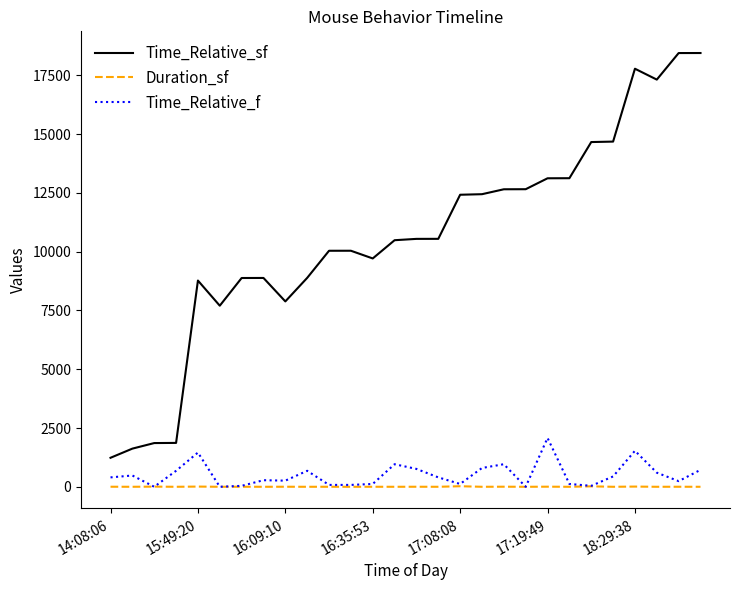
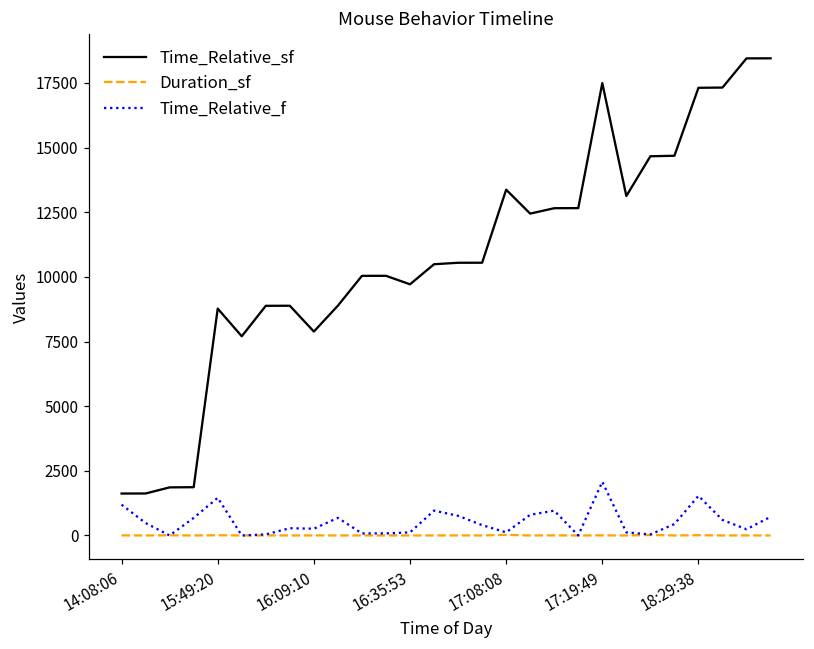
  {
    "Time_Relative_sf": {
-     "14:08:06": 1200,
+     "14:08:06": 1600,
      "15:49:20": 8800,
      "16:09:10": 7900,
      "16:35:53": 9700,
-     "17:08:08": 12400,
-     "17:19:49": 13100,
-     "18:29:38": 17800
+     "17:08:08": 13400,
+     "17:19:49": 17500,
+     "18:29:38": 17300
    },
    "Duration_sf": {
      "14:08:06": 0,
      "15:49:20": 0,
      "16:09:10": 0,
      "16:35:53": 0,
      "17:19:49": 0,
      "18:29:38": 0
    },
    "Time_Relative_f": {
-     "14:08:06": 400,
+     "14:08:06": 1200,
      "15:49:20": 1500,
      "16:09:10": 300,
      "16:35:53": 100,
      "17:19:49": 2100,
      "18:29:38": 1500
    }
  }
